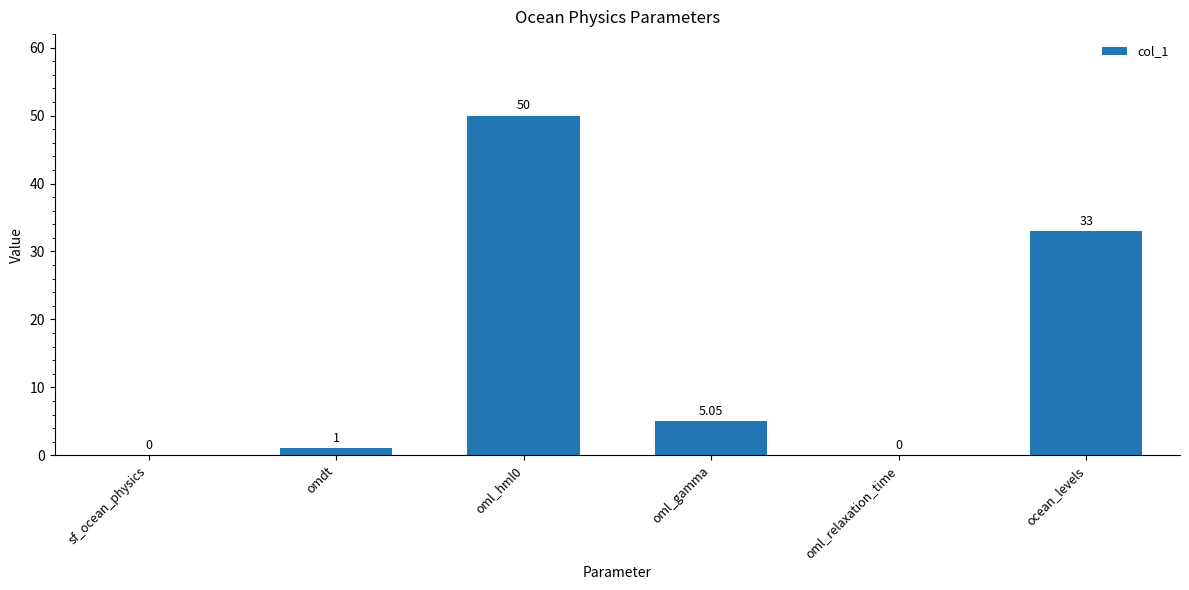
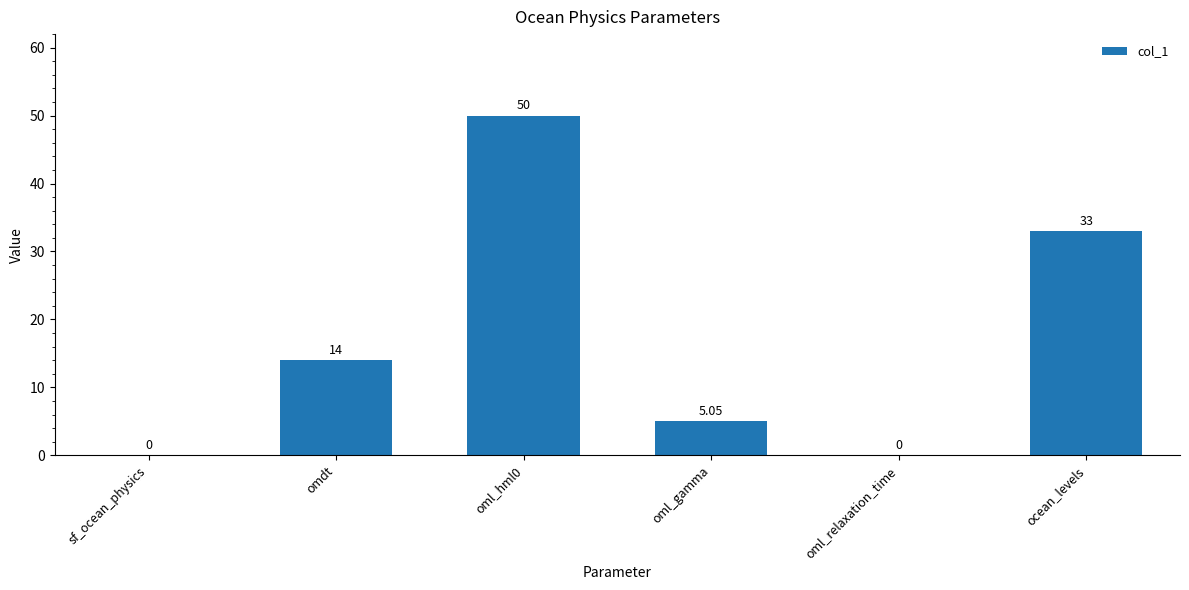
  {
    "sf_ocean_physics": 0,
-   "omdt": 1,
+   "omdt": 14,
    "oml_hml0": 50,
    "oml_gamma": 5.05,
    "oml_relaxation_time": 0,
    "ocean_levels": 33
  }
